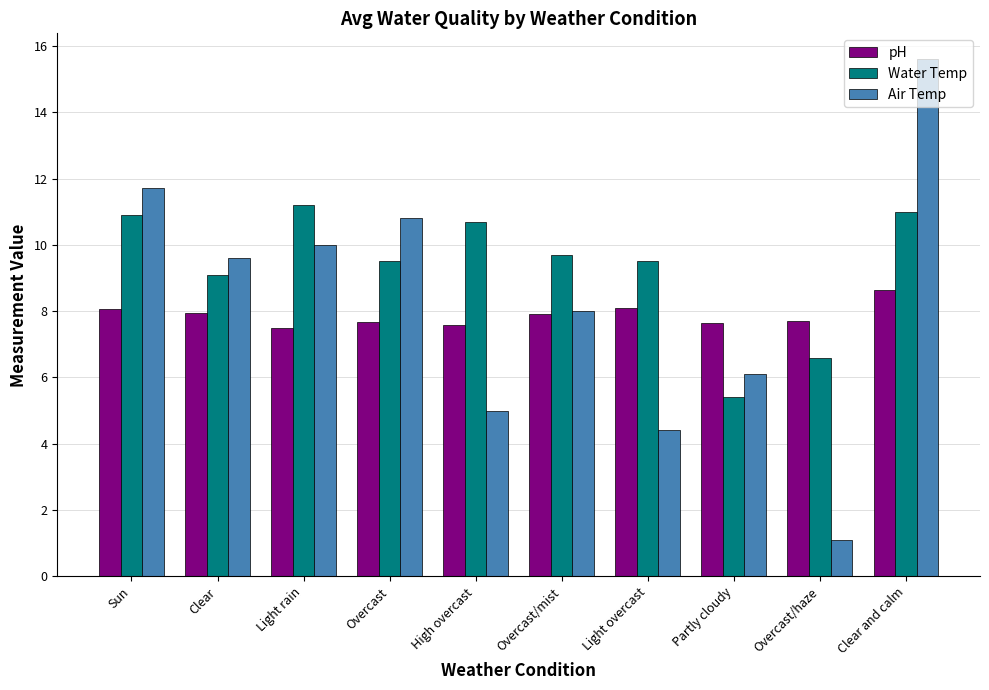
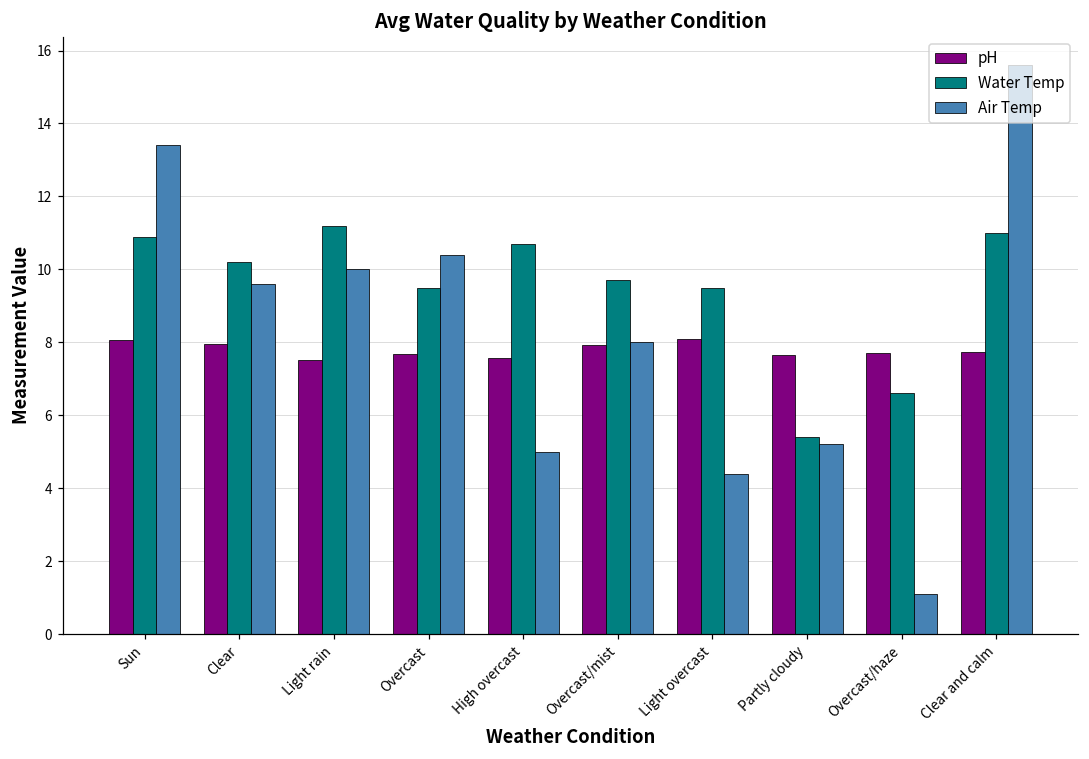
  {
    "pH": {
      "Sun": 8.1,
      "Clear": 8.0,
      "Light rain": 7.5,
      "Overcast": 7.7,
      "High overcast": 7.6,
      "Overcast/mist": 7.9,
      "Light overcast": 8.1,
      "Partly cloudy": 7.6,
      "Overcast/haze": 7.7,
-     "Clear and calm": 8.6
+     "Clear and calm": 7.7
    },
    "Water Temp": {
      "Sun": 10.9,
-     "Clear": 9.1,
+     "Clear": 10.2,
      "Light rain": 11.2,
      "Overcast": 9.5,
      "High overcast": 10.7,
      "Overcast/mist": 9.7,
      "Light overcast": 9.5,
      "Partly cloudy": 5.4,
      "Overcast/haze": 6.6,
      "Clear and calm": 11.0
    },
    "Air Temp": {
-     "Sun": 11.7,
+     "Sun": 13.4,
      "Clear": 9.6,
      "Light rain": 10.0,
-     "Overcast": 10.8,
+     "Overcast": 10.4,
      "High overcast": 5.0,
      "Overcast/mist": 8.0,
      "Light overcast": 4.4,
-     "Partly cloudy": 6.1,
+     "Partly cloudy": 5.2,
      "Overcast/haze": 1.1
    }
  }
